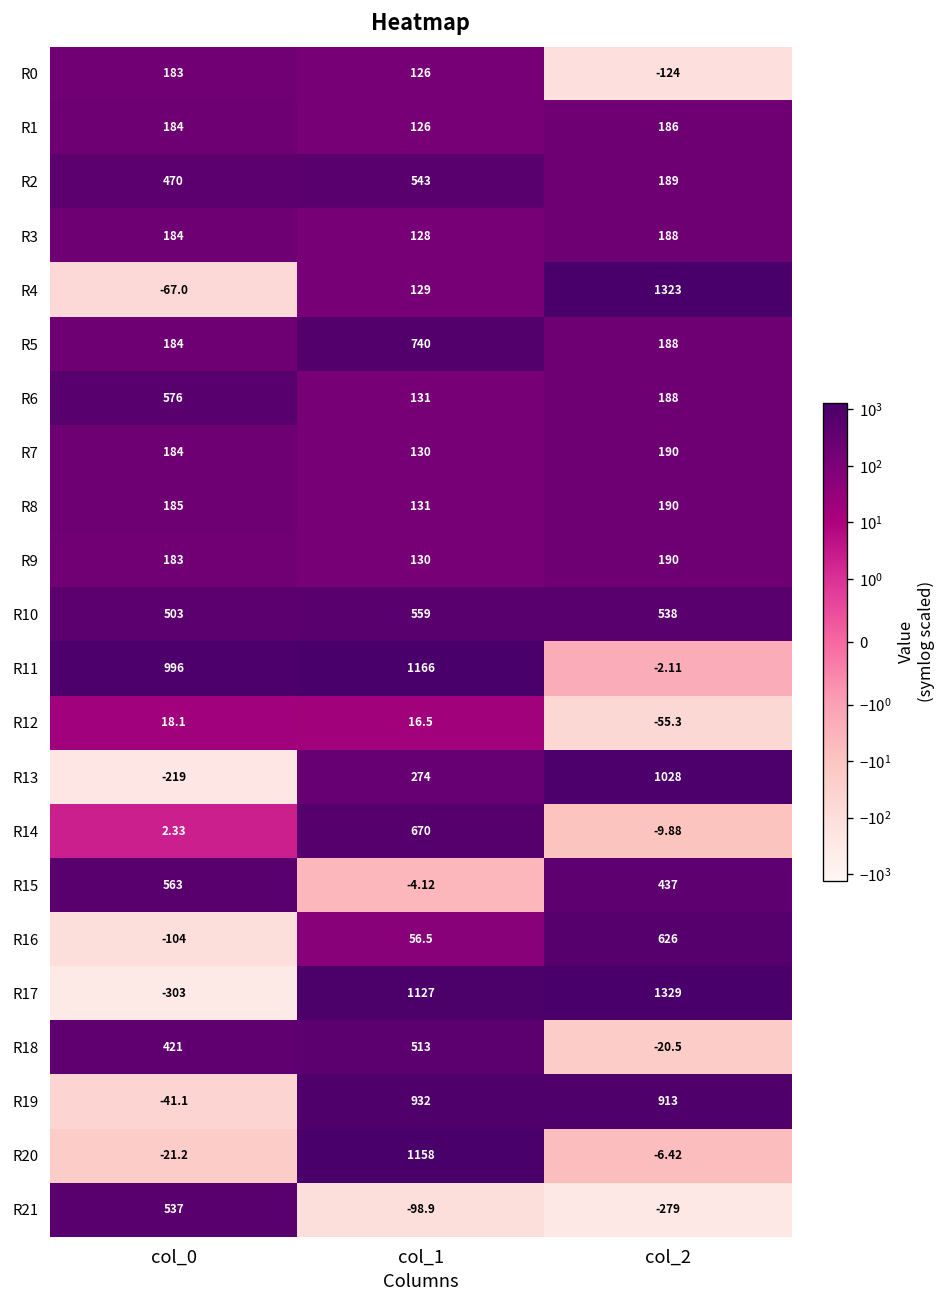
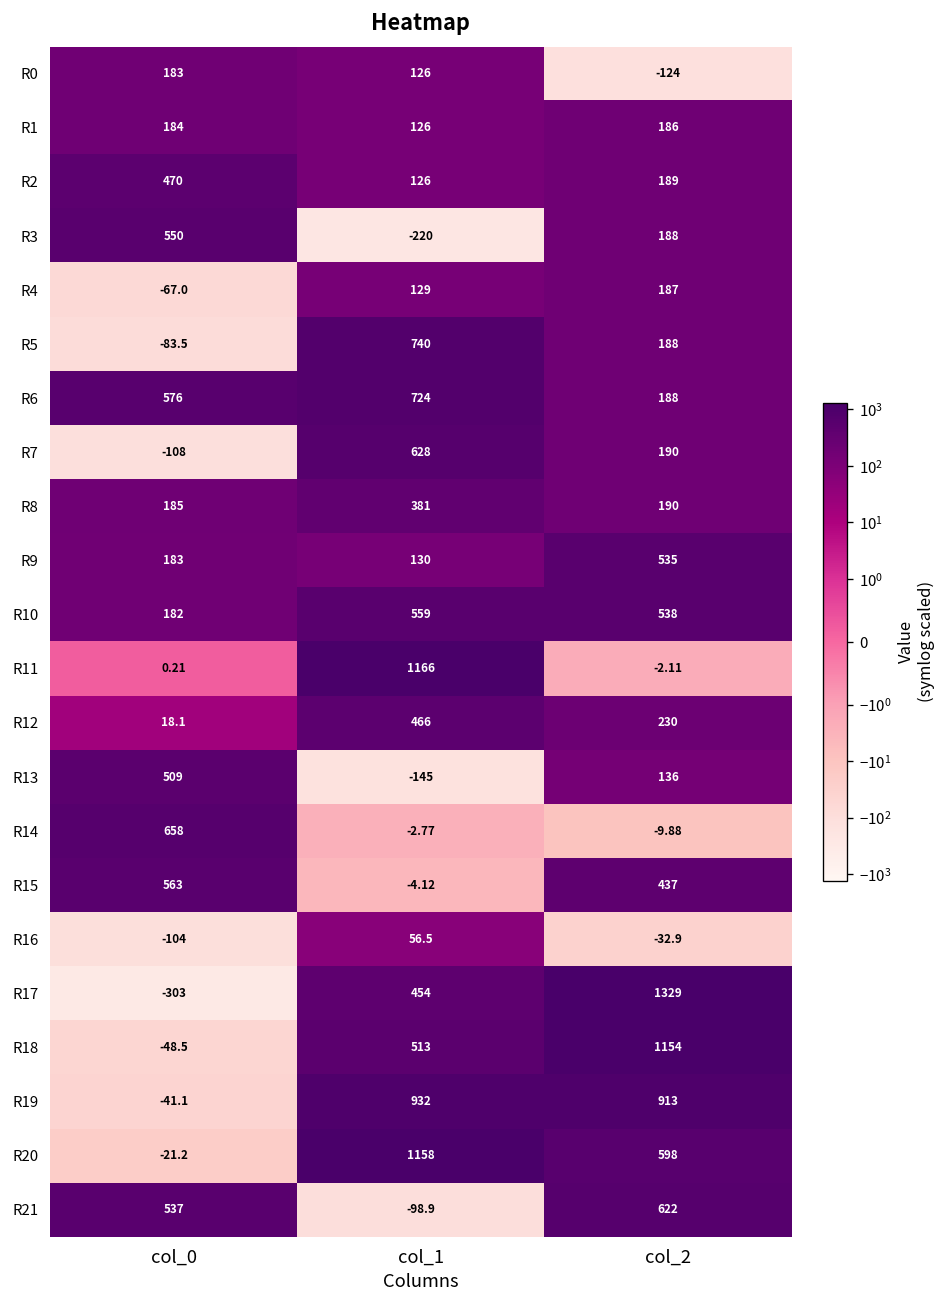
  {
    "R0": {
      "col_0": 183,
      "col_1": 126,
      "col_2": -124
    },
    "R1": {
      "col_0": 184,
      "col_1": 126,
      "col_2": 186
    },
    "R2": {
      "col_0": 470,
-     "col_1": 543,
+     "col_1": 126,
      "col_2": 189
    },
    "R3": {
-     "col_0": 184,
-     "col_1": 128,
+     "col_0": 550,
+     "col_1": -220,
      "col_2": 188
    },
    "R4": {
      "col_0": -67.0,
      "col_1": 129,
-     "col_2": 1323
+     "col_2": 187
    },
    "R5": {
-     "col_0": 184,
+     "col_0": -83.5,
      "col_1": 740,
      "col_2": 188
    },
    "R6": {
      "col_0": 576,
-     "col_1": 131,
+     "col_1": 724,
      "col_2": 188
    },
    "R7": {
-     "col_0": 184,
-     "col_1": 130,
+     "col_0": -108,
+     "col_1": 628,
      "col_2": 190
    },
    "R8": {
      "col_0": 185,
-     "col_1": 131,
+     "col_1": 381,
      "col_2": 190
    },
    "R9": {
      "col_0": 183,
      "col_1": 130,
-     "col_2": 190
+     "col_2": 535
    },
    "R10": {
-     "col_0": 503,
+     "col_0": 182,
      "col_1": 559,
      "col_2": 538
    },
    "R11": {
-     "col_0": 996,
+     "col_0": 0.21,
      "col_1": 1166,
      "col_2": -2.11
    },
    "R12": {
      "col_0": 18.1,
-     "col_1": 16.5,
-     "col_2": -55.3
+     "col_1": 466,
+     "col_2": 230
    },
    "R13": {
-     "col_0": -219,
-     "col_1": 274,
-     "col_2": 1028
+     "col_0": 509,
+     "col_1": -145,
+     "col_2": 136
    },
    "R14": {
-     "col_0": 2.33,
-     "col_1": 670,
+     "col_0": 658,
+     "col_1": -2.77,
      "col_2": -9.88
    },
    "R15": {
      "col_0": 563,
      "col_1": -4.12,
      "col_2": 437
    },
    "R16": {
      "col_0": -104,
      "col_1": 56.5,
-     "col_2": 626
+     "col_2": -32.9
    },
    "R17": {
      "col_0": -303,
-     "col_1": 1127,
+     "col_1": 454,
      "col_2": 1329
    },
    "R18": {
-     "col_0": 421,
+     "col_0": -48.5,
      "col_1": 513,
-     "col_2": -20.5
+     "col_2": 1154
    },
    "R19": {
      "col_0": -41.1,
      "col_1": 932,
      "col_2": 913
    },
    "R20": {
      "col_0": -21.2,
      "col_1": 1158,
-     "col_2": -6.42
+     "col_2": 598
    },
    "R21": {
      "col_0": 537,
      "col_1": -98.9,
-     "col_2": -279
+     "col_2": 622
    }
  }
